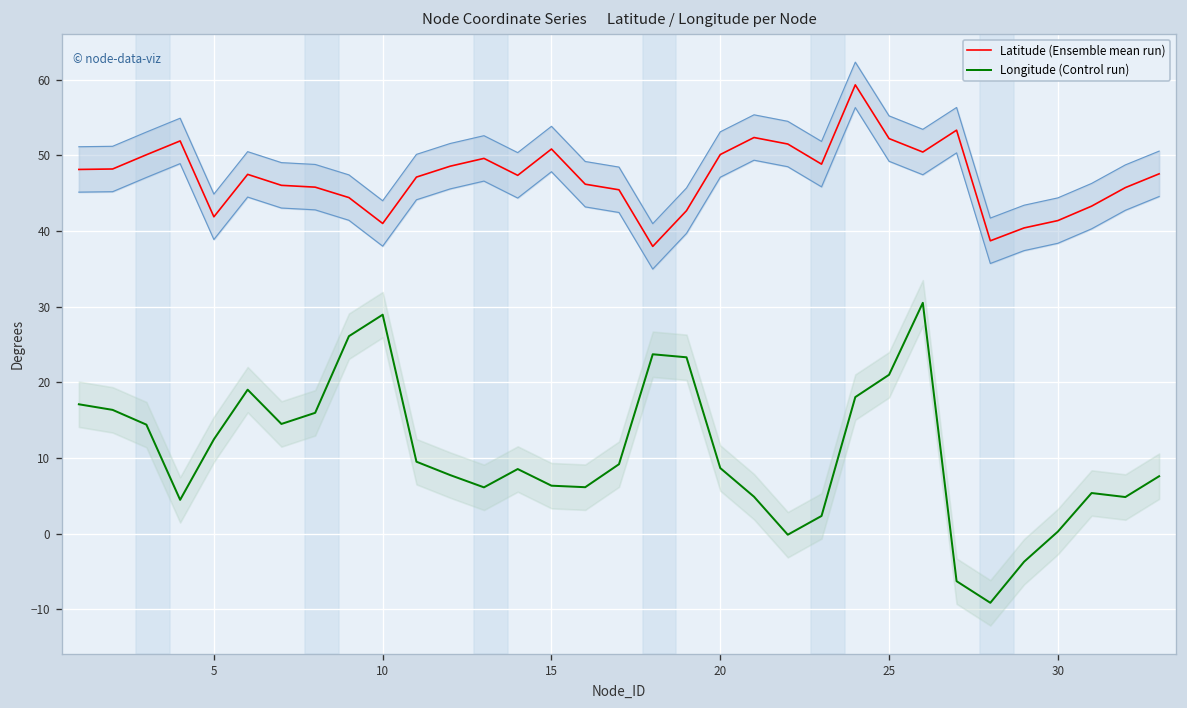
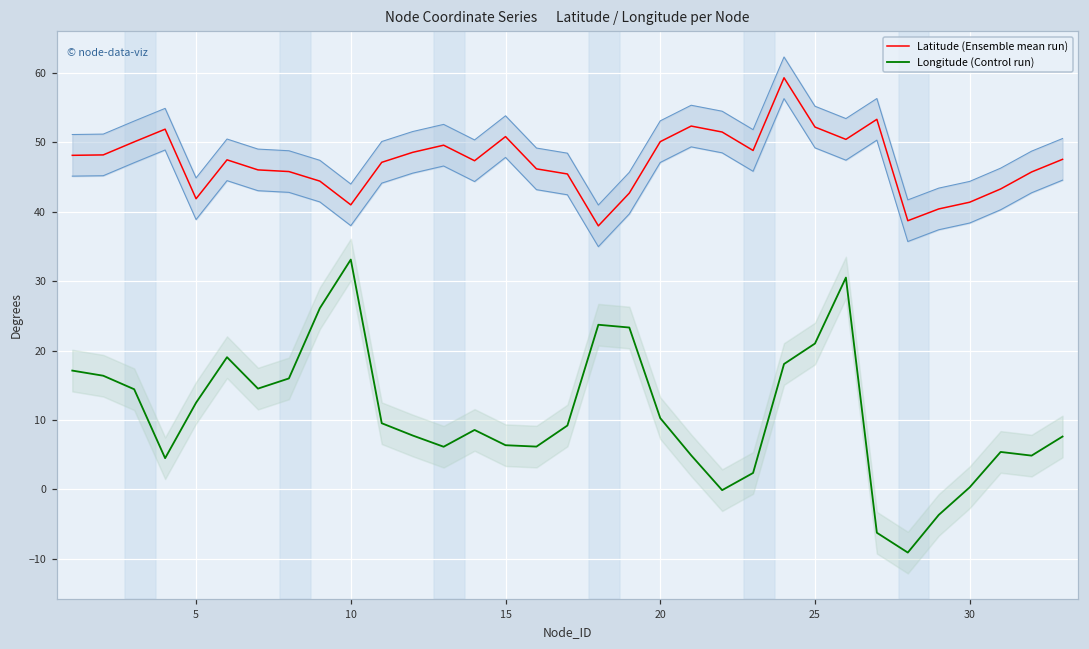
  {
    "Latitude (Ensemble mean run)": {
      "5": 42,
      "10": 41,
      "15": 51,
      "20": 50,
      "25": 52,
      "30": 41
    },
    "Longitude (Control run)": {
      "5": 12,
-     "10": 29,
+     "10": 33,
      "15": 6,
-     "20": 9,
+     "20": 10,
      "25": 21,
      "30": 0
    }
  }
